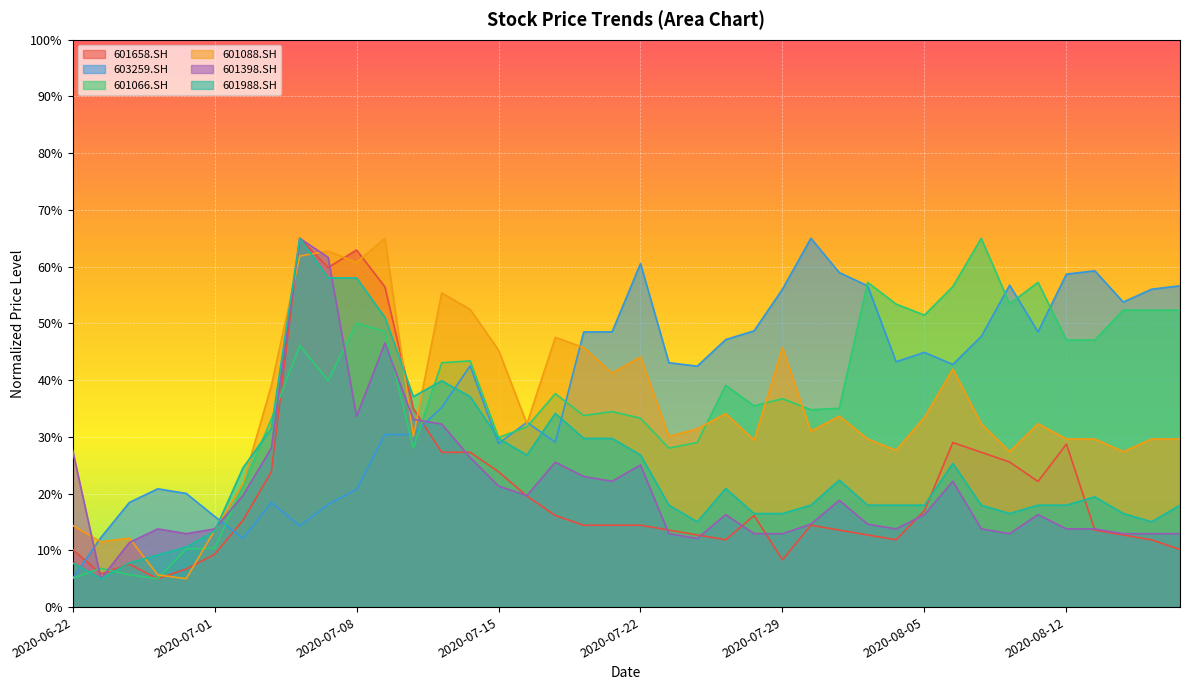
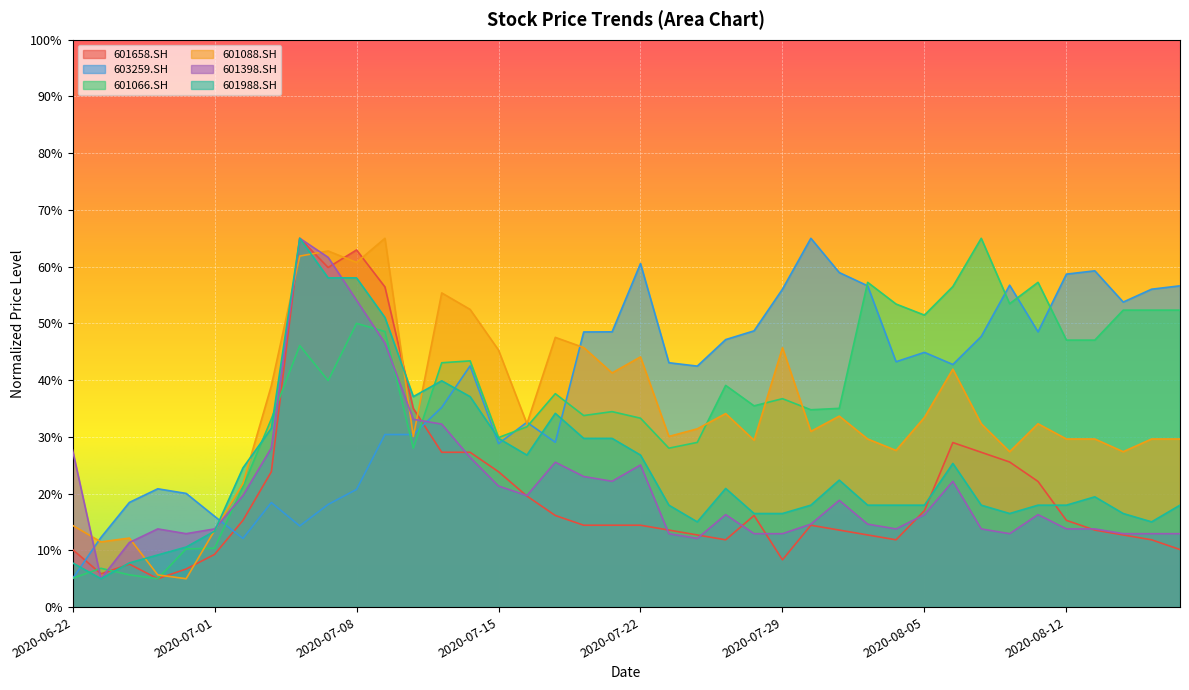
  {
    "601658.SH": {
      "2020-06-22": "10%",
      "2020-07-01": "9%",
      "2020-07-08": "63%",
      "2020-07-15": "24%",
      "2020-07-22": "14%",
      "2020-07-29": "8%",
      "2020-08-05": "17%",
-     "2020-08-12": "29%"
+     "2020-08-12": "15%"
    },
    "603259.SH": {
      "2020-07-01": "16%",
      "2020-07-08": "21%",
      "2020-07-15": "29%",
      "2020-07-22": "61%",
      "2020-07-29": "56%",
      "2020-08-05": "45%",
      "2020-08-12": "59%"
    },
    "601088.SH": {
      "2020-06-22": "14%",
      "2020-07-08": "61%",
      "2020-07-15": "45%",
      "2020-07-22": "44%",
      "2020-07-29": "46%",
      "2020-08-05": "33%",
      "2020-08-12": "30%"
    },
    "601398.SH": {
      "2020-06-22": "28%",
-     "2020-07-08": "34%",
+     "2020-07-08": "54%",
      "2020-07-15": "21%",
      "2020-07-22": "25%",
      "2020-07-29": "13%",
      "2020-08-05": "16%",
      "2020-08-12": "14%"
    }
  }
